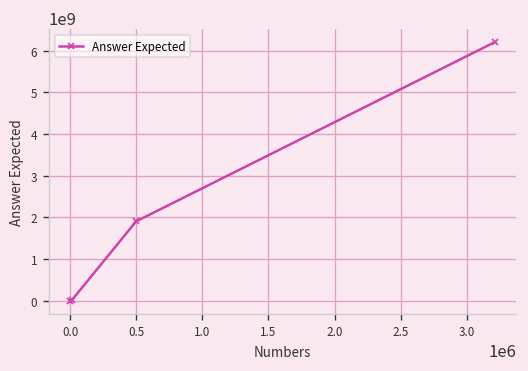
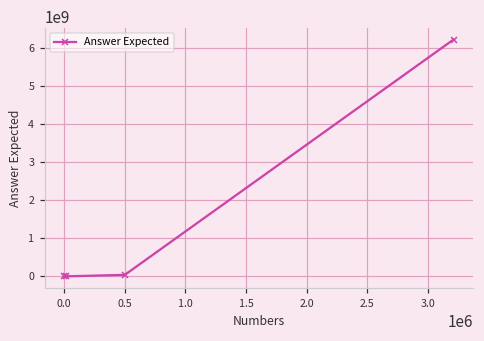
  {
-   "0.5": 1900000000
+   "0.5": 0
  }
